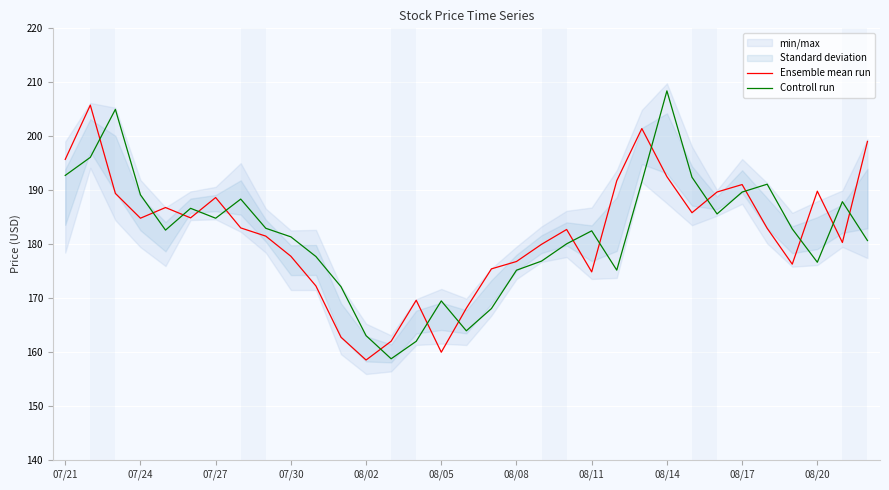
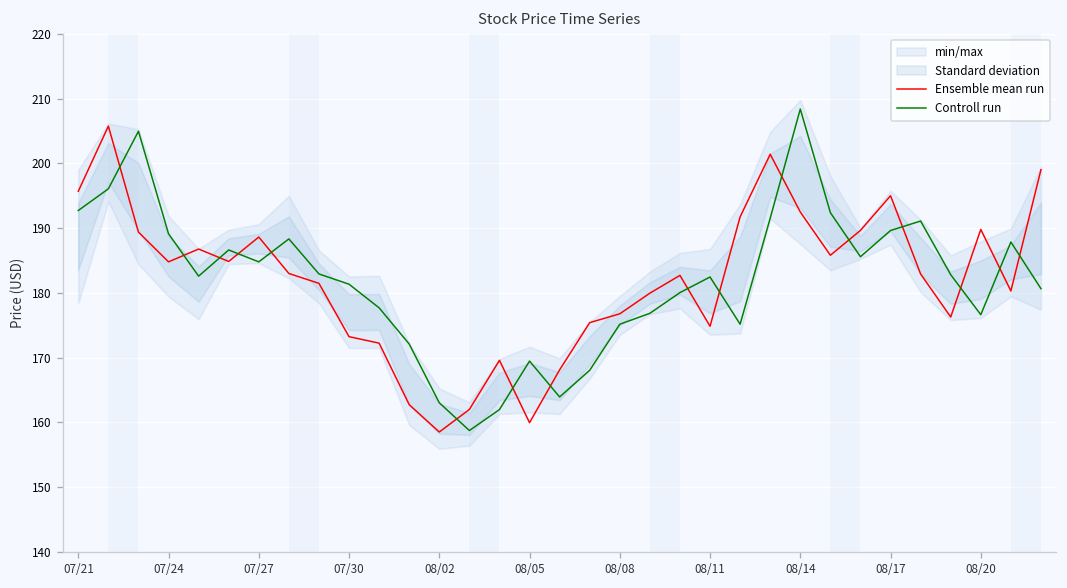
  {
    "Ensemble mean run": {
      "07/21": 196,
      "07/24": 185,
-     "07/30": 178,
+     "07/30": 173,
      "08/02": 158,
      "08/05": 160,
      "08/08": 177,
      "08/11": 175,
      "08/14": 192,
-     "08/17": 191,
+     "08/17": 195,
      "08/20": 190
    },
    "Controll run": {
      "07/21": 193,
      "07/27": 185,
      "07/30": 181,
      "08/08": 175,
      "08/11": 182,
      "08/14": 208,
      "08/17": 190,
      "08/20": 177
    }
  }
